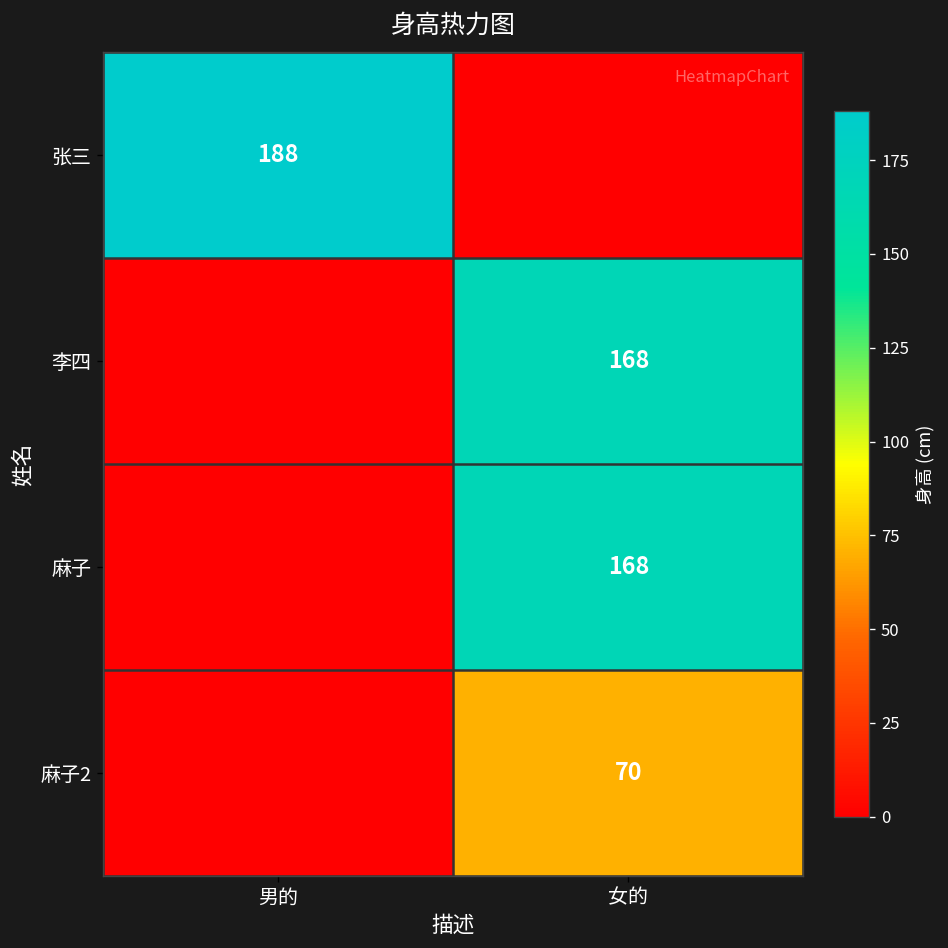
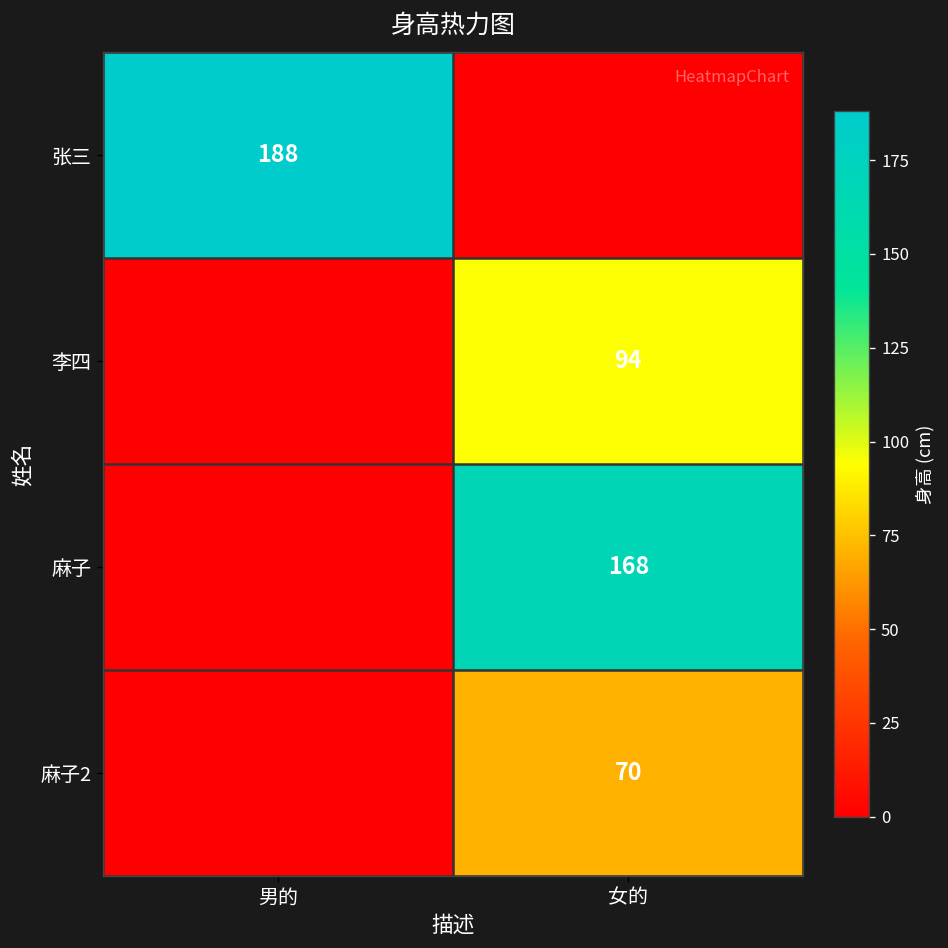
  {
    "张三": {
      "男的": 188
    },
    "李四": {
-     "女的": 168
+     "女的": 94
    },
    "麻子": {
      "女的": 168
    },
    "麻子2": {
      "女的": 70
    }
  }
